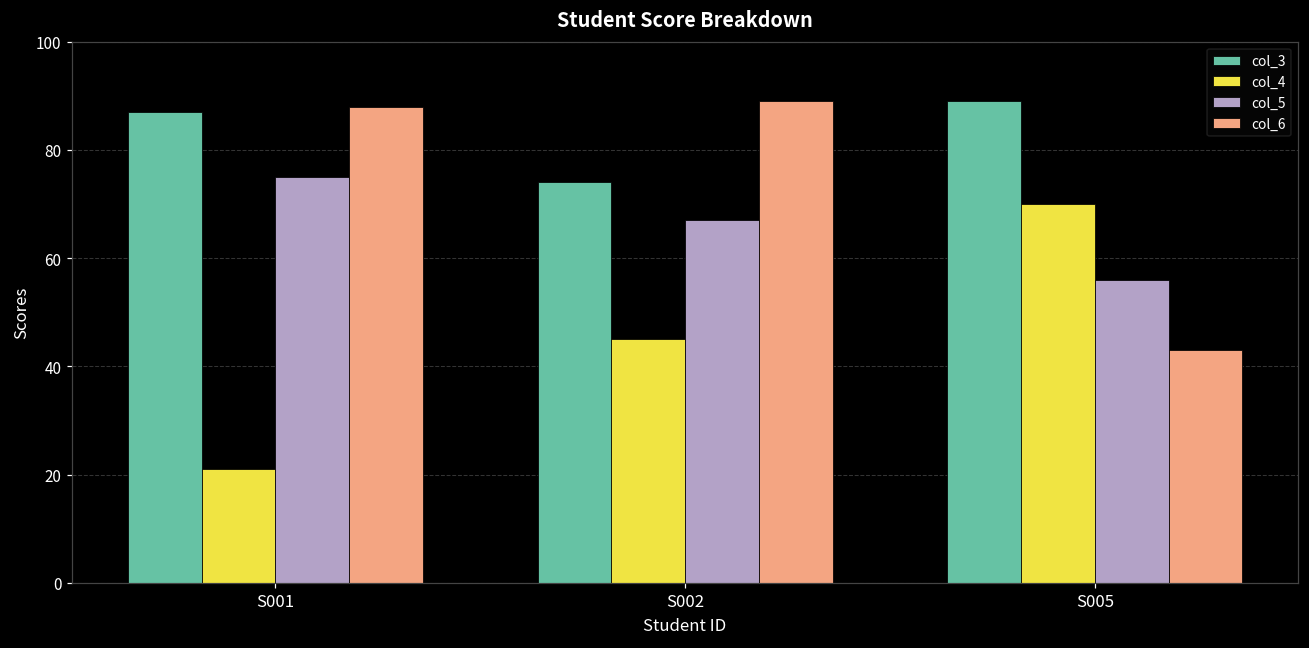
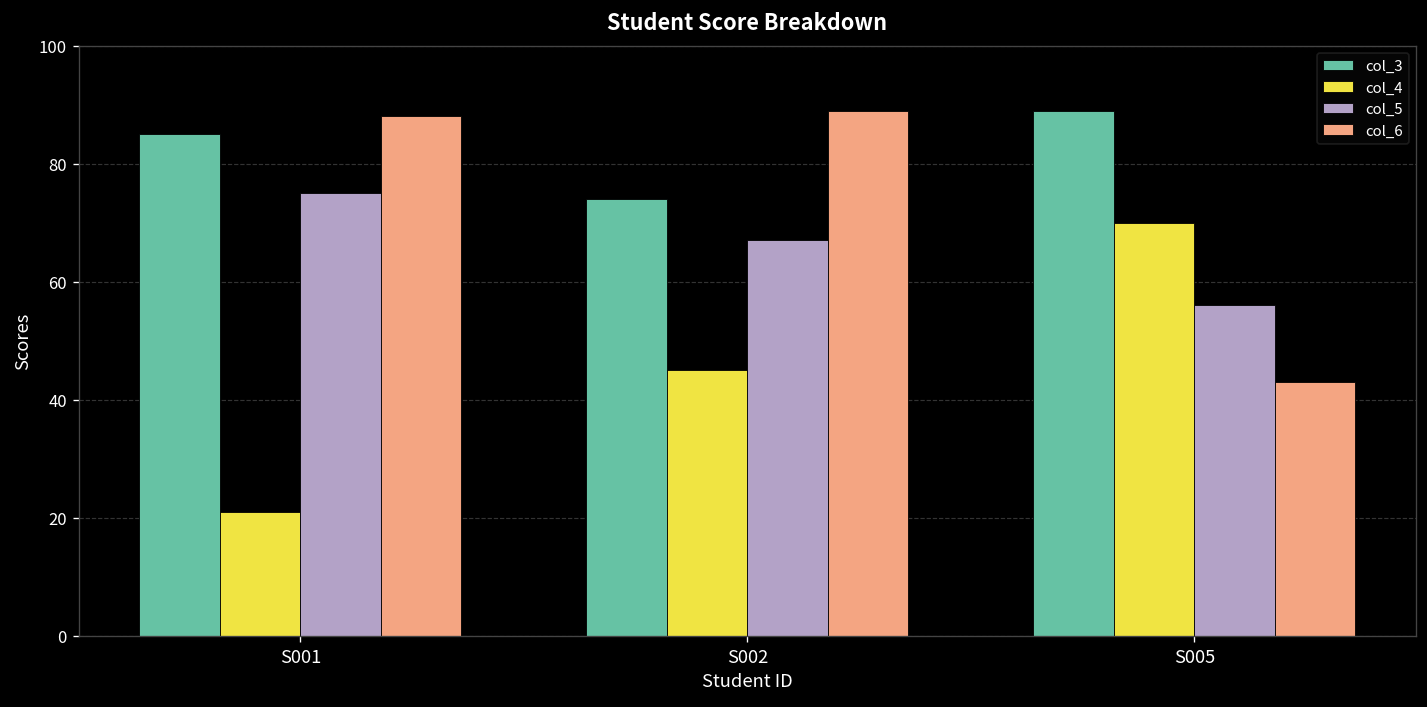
  {
    "col_3": {
-     "S001": 87,
+     "S001": 85,
      "S002": 74,
      "S005": 89
    },
    "col_4": {
      "S001": 21,
      "S002": 45,
      "S005": 70
    },
    "col_5": {
      "S001": 75,
      "S002": 67,
      "S005": 56
    },
    "col_6": {
      "S001": 88,
      "S002": 89,
      "S005": 43
    }
  }
